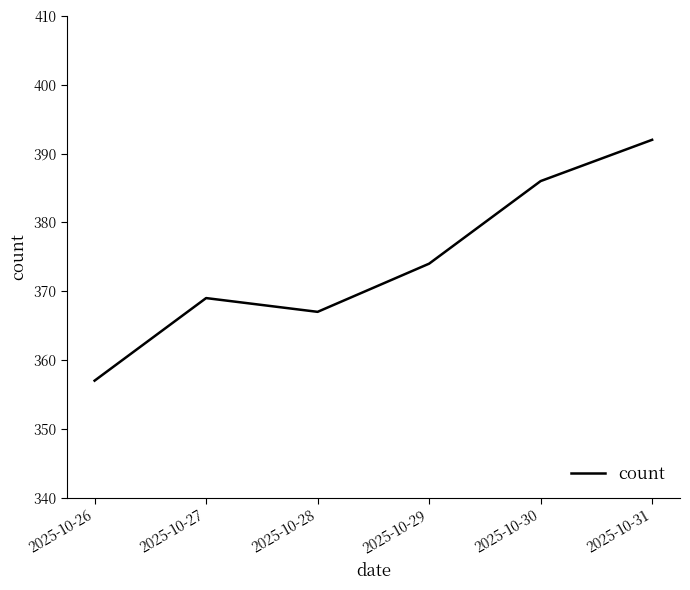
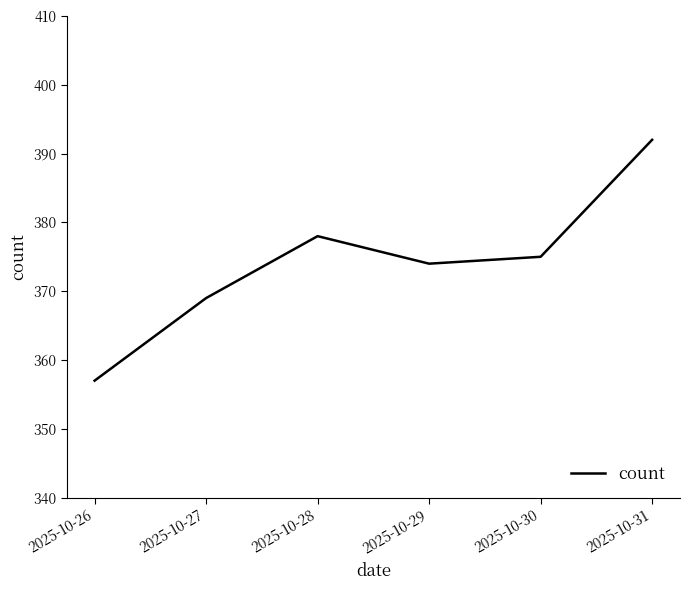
  {
    "2025-10-26": 357,
    "2025-10-27": 369,
-   "2025-10-28": 367,
+   "2025-10-28": 378,
    "2025-10-29": 374,
-   "2025-10-30": 386,
+   "2025-10-30": 375,
    "2025-10-31": 392
  }
